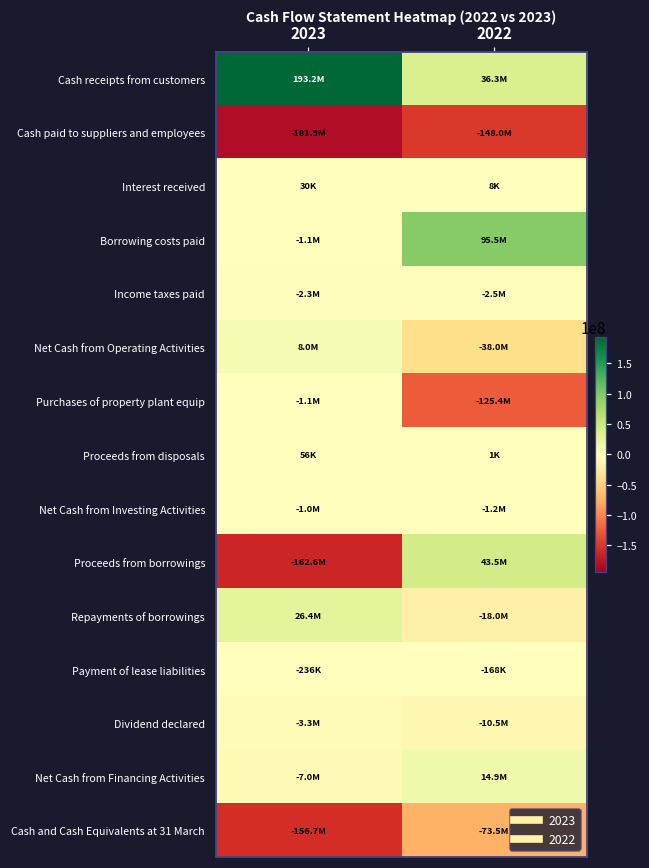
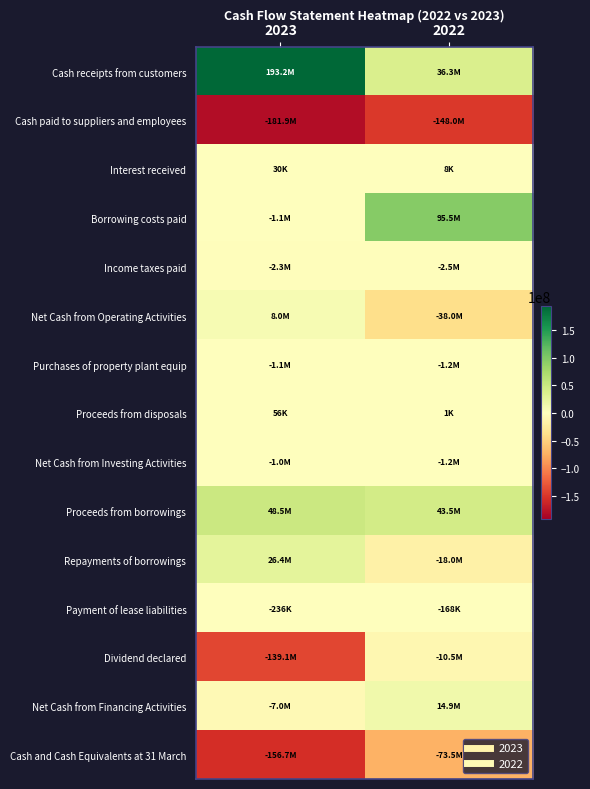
  {
    "Cash receipts from customers": {
      "2023": "193.2M",
      "2022": "36.3M"
    },
    "Cash paid to suppliers and employees": {
      "2023": "-181.9M",
      "2022": "-148.0M"
    },
    "Interest received": {
      "2023": "30K",
      "2022": "8K"
    },
    "Borrowing costs paid": {
      "2023": "-1.1M",
      "2022": "95.5M"
    },
    "Income taxes paid": {
      "2023": "-2.3M",
      "2022": "-2.5M"
    },
    "Net Cash from Operating Activities": {
      "2023": "8.0M",
      "2022": "-38.0M"
    },
    "Purchases of property plant equip": {
      "2023": "-1.1M",
-     "2022": "-125.4M"
+     "2022": "-1.2M"
    },
    "Proceeds from disposals": {
      "2023": "56K",
      "2022": "1K"
    },
    "Net Cash from Investing Activities": {
      "2023": "-1.0M",
      "2022": "-1.2M"
    },
    "Proceeds from borrowings": {
-     "2023": "-162.6M",
+     "2023": "48.5M",
      "2022": "43.5M"
    },
    "Repayments of borrowings": {
      "2023": "26.4M",
      "2022": "-18.0M"
    },
    "Payment of lease liabilities": {
      "2023": "-236K",
      "2022": "-168K"
    },
    "Dividend declared": {
-     "2023": "-3.3M",
+     "2023": "-139.1M",
      "2022": "-10.5M"
    },
    "Net Cash from Financing Activities": {
      "2023": "-7.0M",
      "2022": "14.9M"
    },
    "Cash and Cash Equivalents at 31 March": {
      "2023": "-156.7M",
      "2022": "-73.5M"
    }
  }
